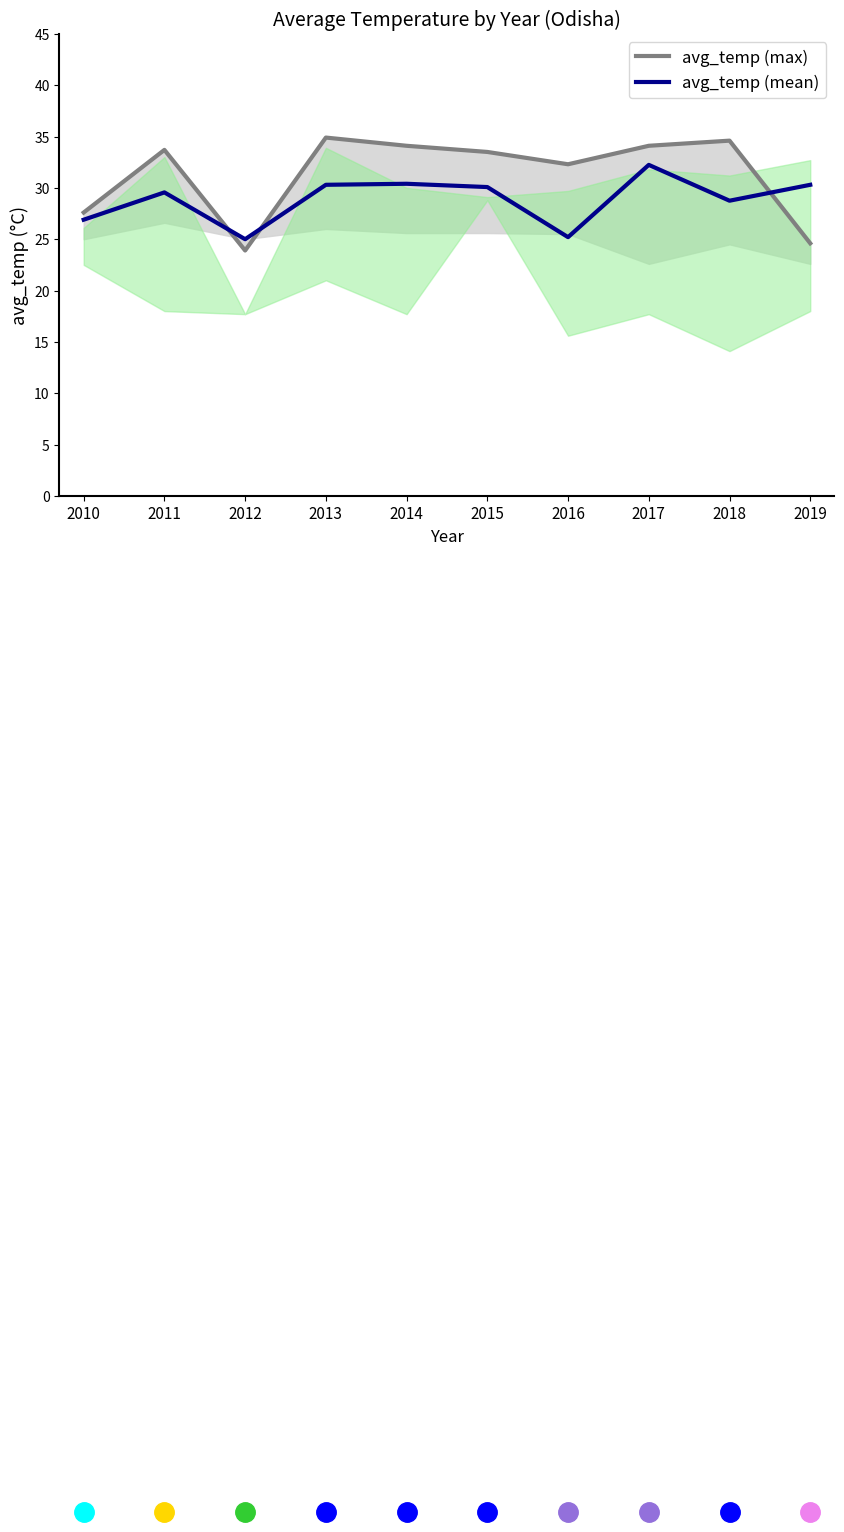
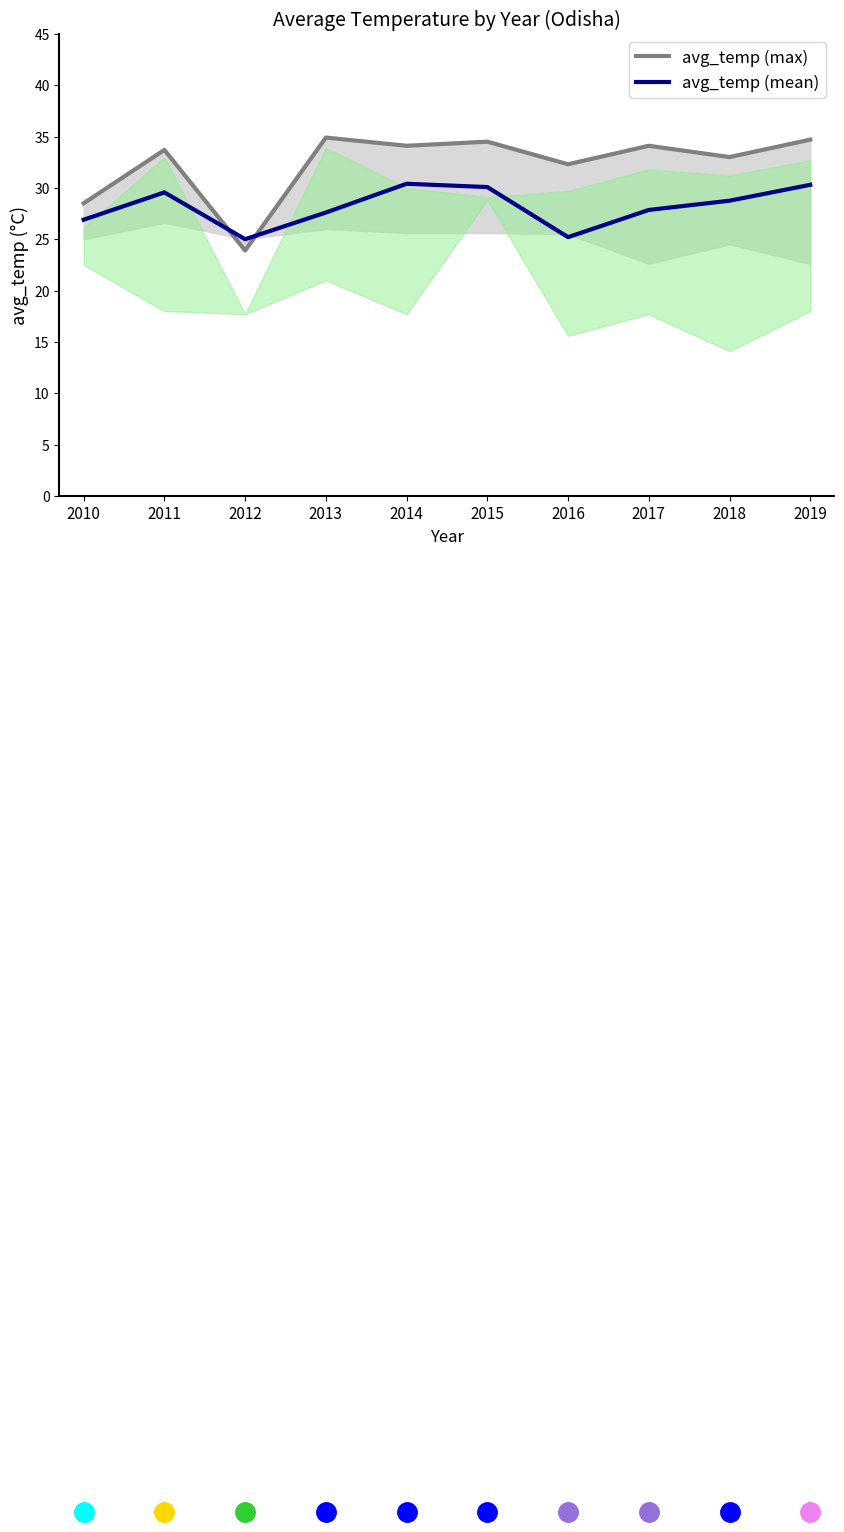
  {
    "avg_temp (max)": {
-     "2010": 27.6,
+     "2010": 28.5,
      "2012": 23.9,
-     "2015": 33.5,
-     "2018": 34.6,
-     "2019": 24.6
+     "2015": 34.5,
+     "2018": 33.0,
+     "2019": 34.7
    },
    "avg_temp (mean)": {
      "2010": 26.9,
      "2011": 29.6,
-     "2013": 30.3,
+     "2013": 27.6,
      "2014": 30.4,
      "2015": 30.1,
      "2016": 25.2,
-     "2017": 32.2,
+     "2017": 27.9,
      "2018": 28.8,
      "2019": 30.3
    }
  }
